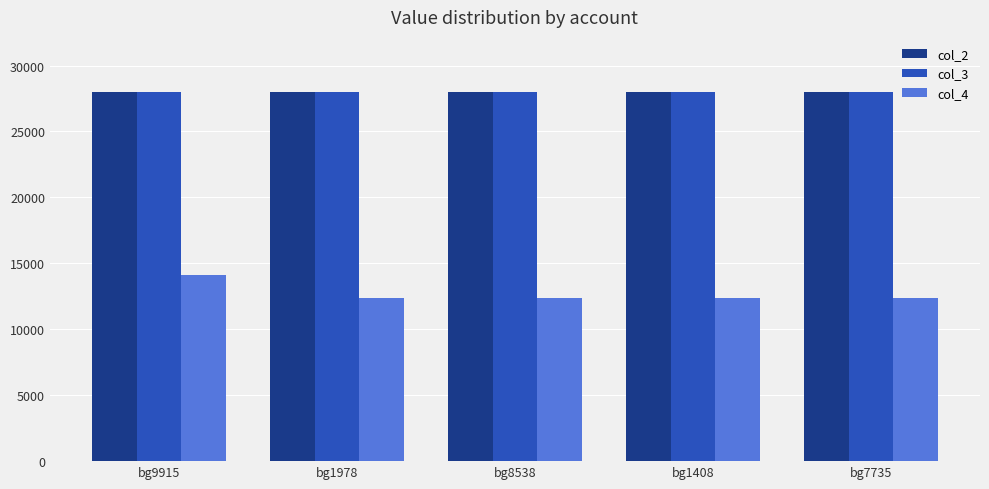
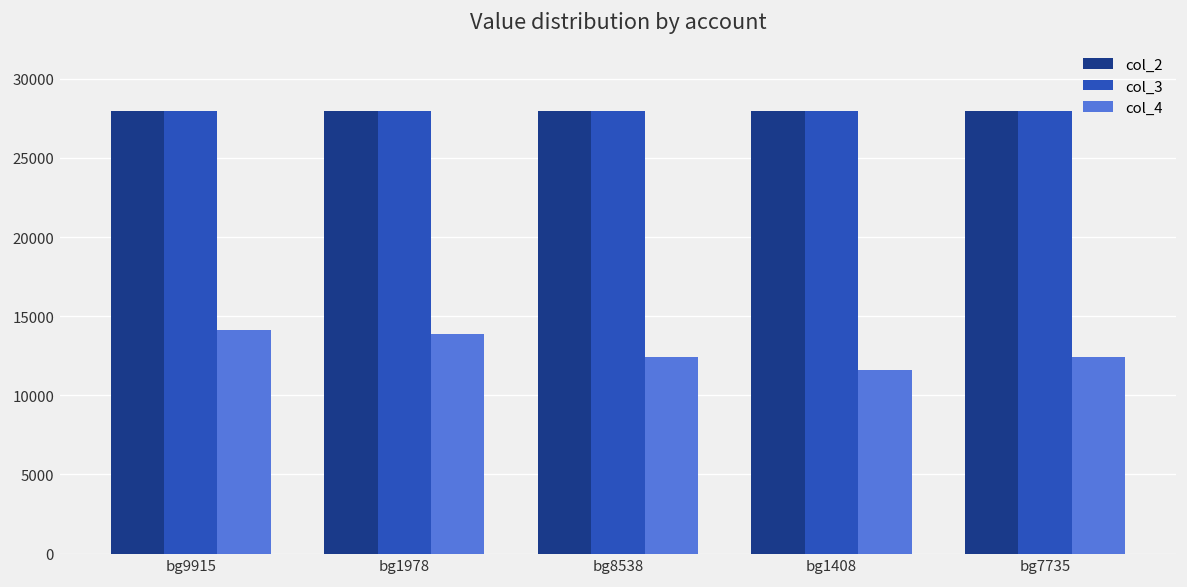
  {
    "col_4": {
      "bg9915": 14100,
-     "bg1978": 12400,
+     "bg1978": 13900,
      "bg8538": 12400,
-     "bg1408": 12400,
+     "bg1408": 11600,
      "bg7735": 12400
    }
  }
